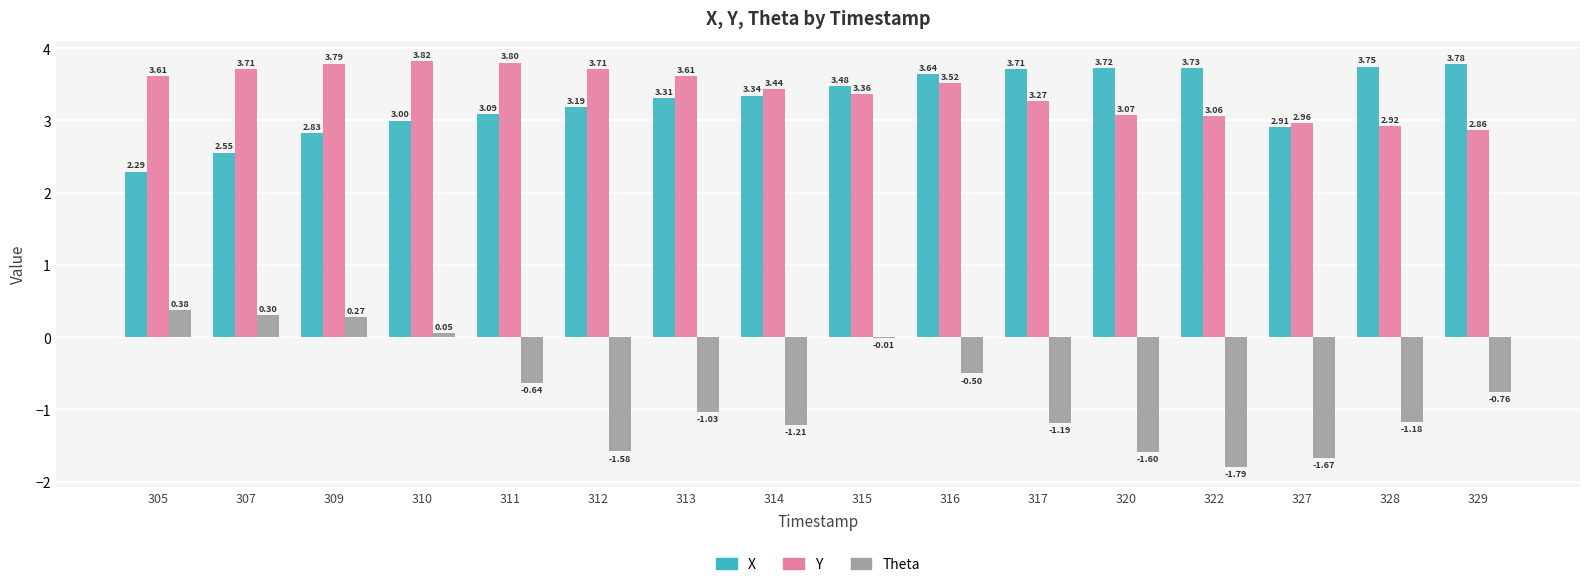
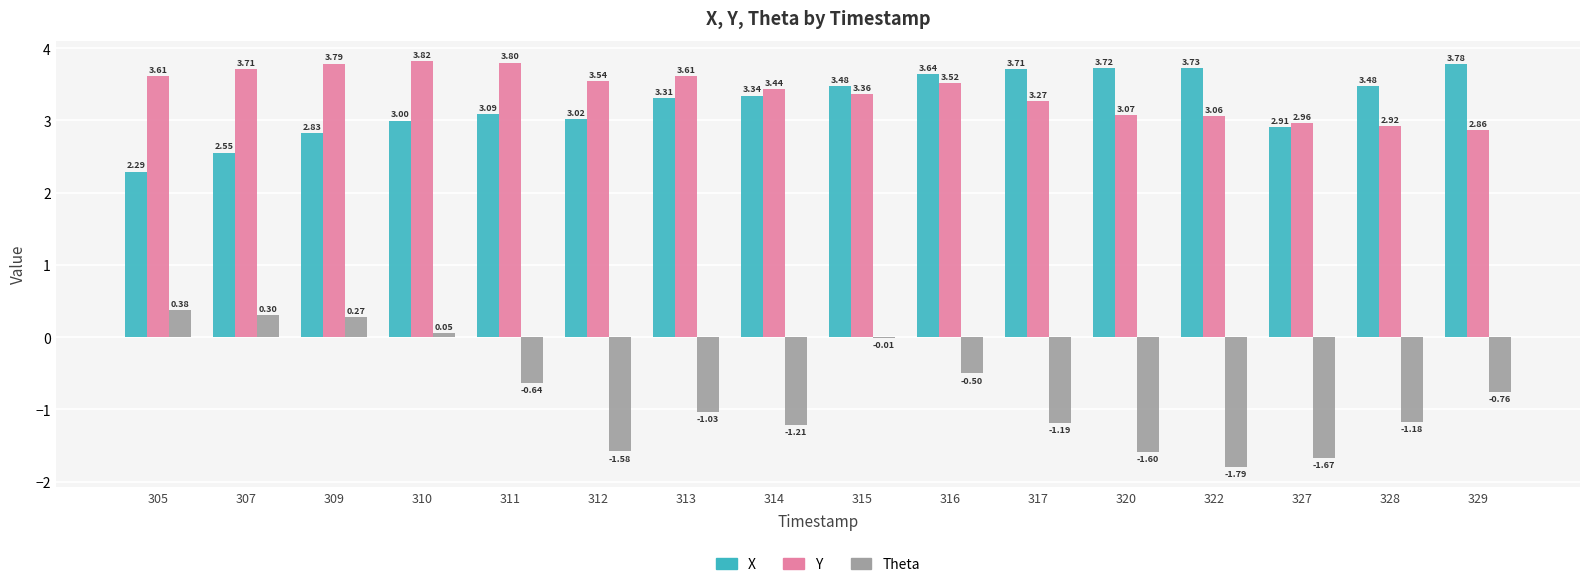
  {
    "X": {
      "305": 2.29,
      "307": 2.55,
      "309": 2.83,
      "310": 3.00,
      "311": 3.09,
-     "312": 3.19,
+     "312": 3.02,
      "313": 3.31,
      "314": 3.34,
      "315": 3.48,
      "316": 3.64,
      "317": 3.71,
      "320": 3.72,
      "322": 3.73,
      "327": 2.91,
-     "328": 3.75,
+     "328": 3.48,
      "329": 3.78
    },
    "Y": {
      "305": 3.61,
      "307": 3.71,
      "309": 3.79,
      "310": 3.82,
      "311": 3.80,
-     "312": 3.71,
+     "312": 3.54,
      "313": 3.61,
      "314": 3.44,
      "315": 3.36,
      "316": 3.52,
      "317": 3.27,
      "320": 3.07,
      "322": 3.06,
      "327": 2.96,
      "328": 2.92,
      "329": 2.86
    },
    "Theta": {
      "305": 0.38,
      "307": 0.30,
      "309": 0.27,
      "310": 0.05,
      "311": -0.64,
      "312": -1.58,
      "313": -1.03,
      "314": -1.21,
      "315": -0.01,
      "316": -0.50,
      "317": -1.19,
      "320": -1.60,
      "322": -1.79,
      "327": -1.67,
      "328": -1.18,
      "329": -0.76
    }
  }
